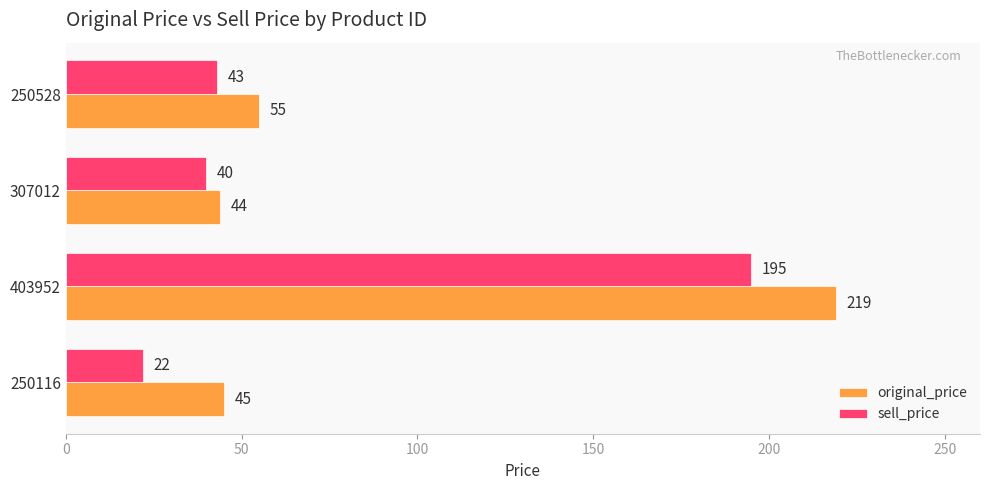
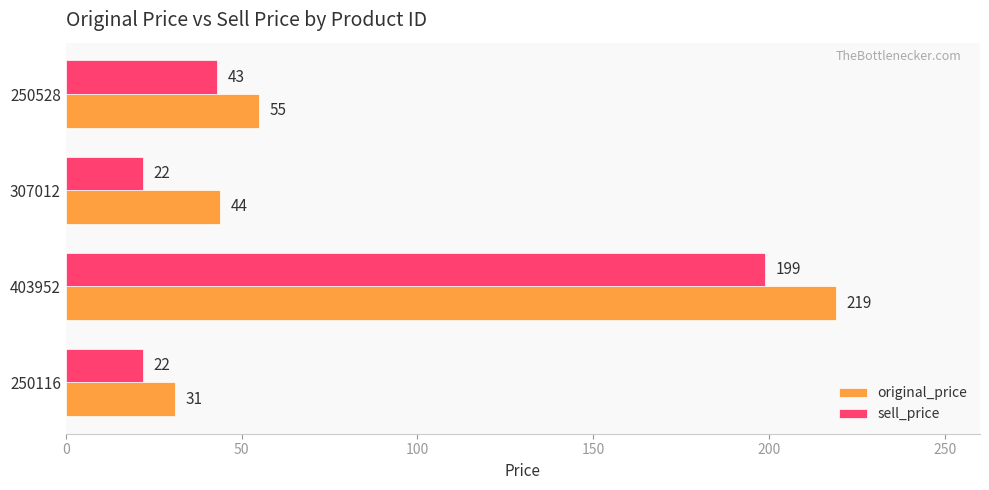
  {
    "original_price": {
      "250528": 55,
      "307012": 44,
      "403952": 219,
-     "250116": 45
+     "250116": 31
    },
    "sell_price": {
      "250528": 43,
-     "307012": 40,
-     "403952": 195,
+     "307012": 22,
+     "403952": 199,
      "250116": 22
    }
  }
